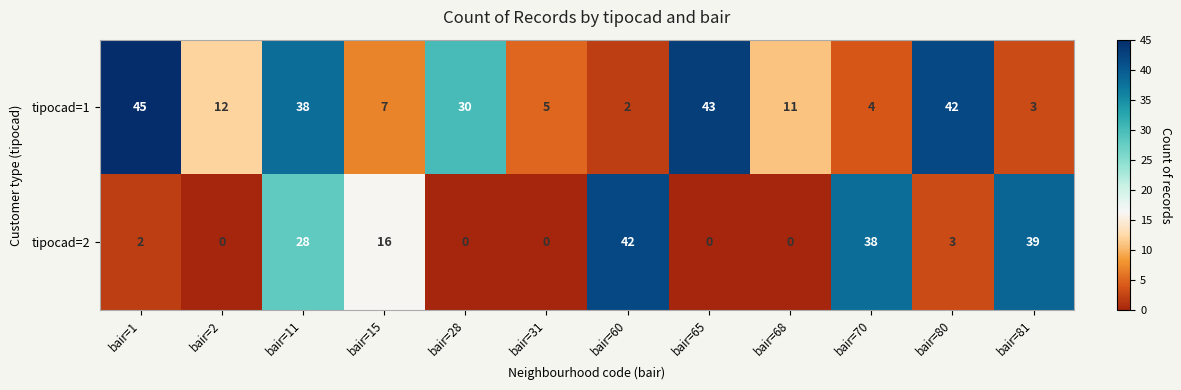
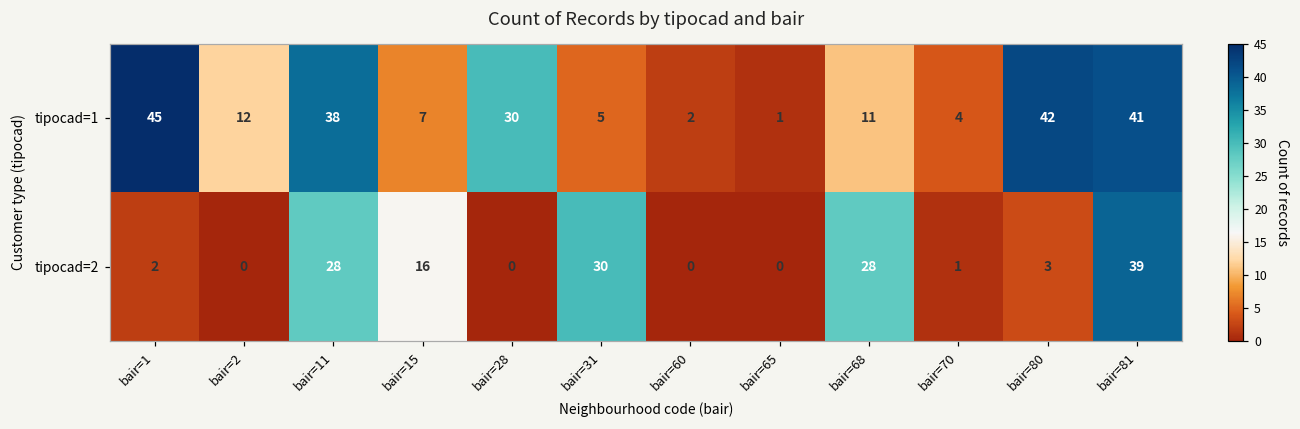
  {
    "tipocad=1": {
      "bair=1": 45,
      "bair=2": 12,
      "bair=11": 38,
      "bair=15": 7,
      "bair=28": 30,
      "bair=31": 5,
      "bair=60": 2,
-     "bair=65": 43,
+     "bair=65": 1,
      "bair=68": 11,
      "bair=70": 4,
      "bair=80": 42,
-     "bair=81": 3
+     "bair=81": 41
    },
    "tipocad=2": {
      "bair=1": 2,
      "bair=2": 0,
      "bair=11": 28,
      "bair=15": 16,
      "bair=28": 0,
-     "bair=31": 0,
-     "bair=60": 42,
+     "bair=31": 30,
+     "bair=60": 0,
      "bair=65": 0,
-     "bair=68": 0,
-     "bair=70": 38,
+     "bair=68": 28,
+     "bair=70": 1,
      "bair=80": 3,
      "bair=81": 39
    }
  }
